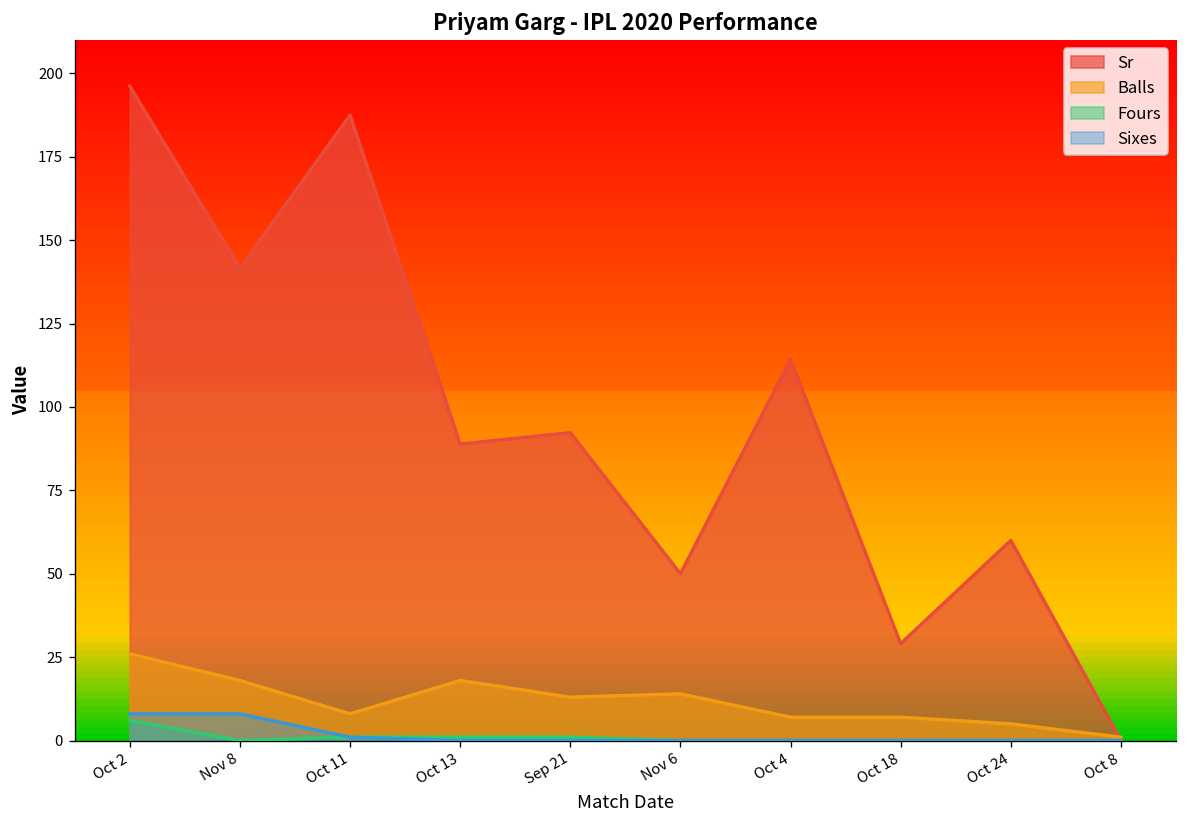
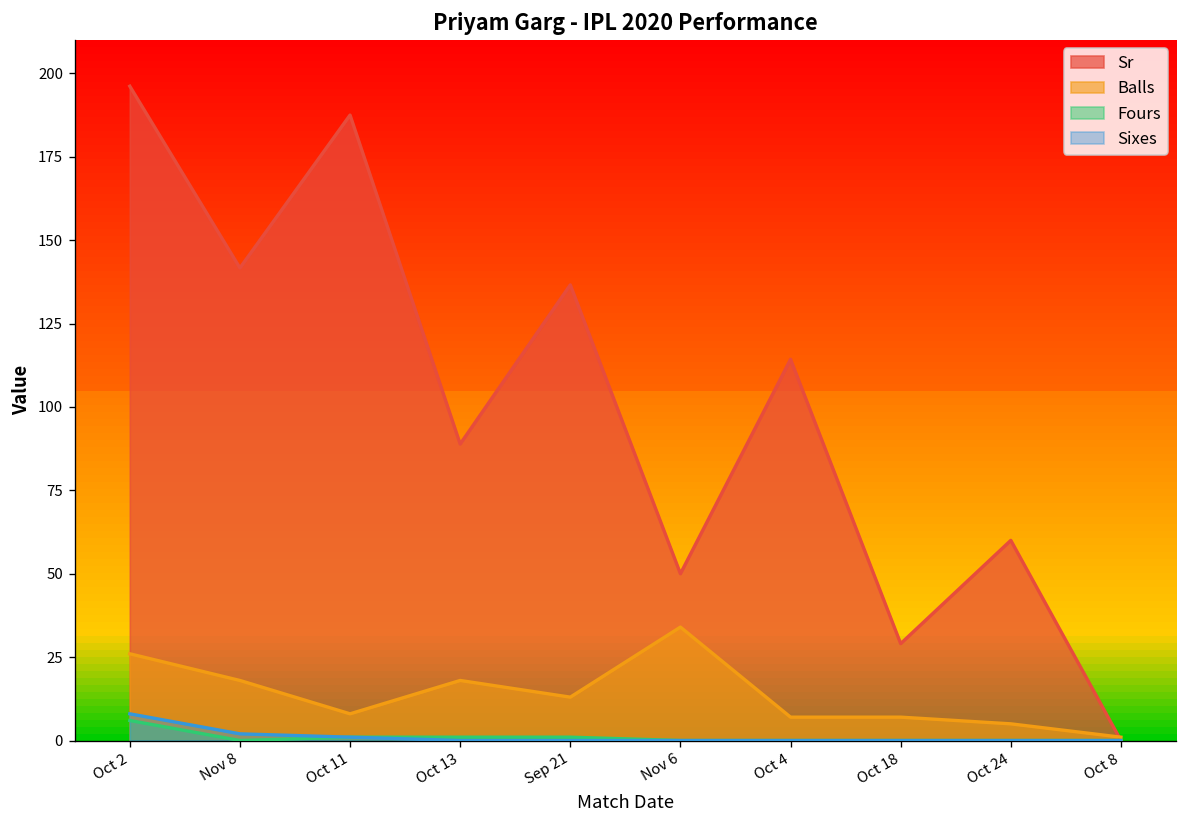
  {
    "Sr": {
      "Oct 2": 196,
      "Nov 8": 142,
      "Oct 11": 188,
      "Oct 13": 89,
-     "Sep 21": 92,
+     "Sep 21": 137,
      "Nov 6": 50,
      "Oct 4": 114,
      "Oct 18": 29,
      "Oct 24": 60
    },
    "Balls": {
      "Oct 2": 26,
      "Nov 8": 18,
      "Oct 11": 8,
      "Oct 13": 18,
      "Sep 21": 13,
-     "Nov 6": 14,
+     "Nov 6": 34,
      "Oct 4": 7,
      "Oct 18": 7,
      "Oct 24": 5,
      "Oct 8": 1
    },
    "Fours": {
      "Oct 2": 6,
      "Nov 8": 0,
      "Oct 13": 1,
      "Sep 21": 1
    },
    "Sixes": {
      "Oct 2": 8,
-     "Nov 8": 8,
+     "Nov 8": 2,
      "Oct 13": 0,
      "Sep 21": 0
    }
  }
